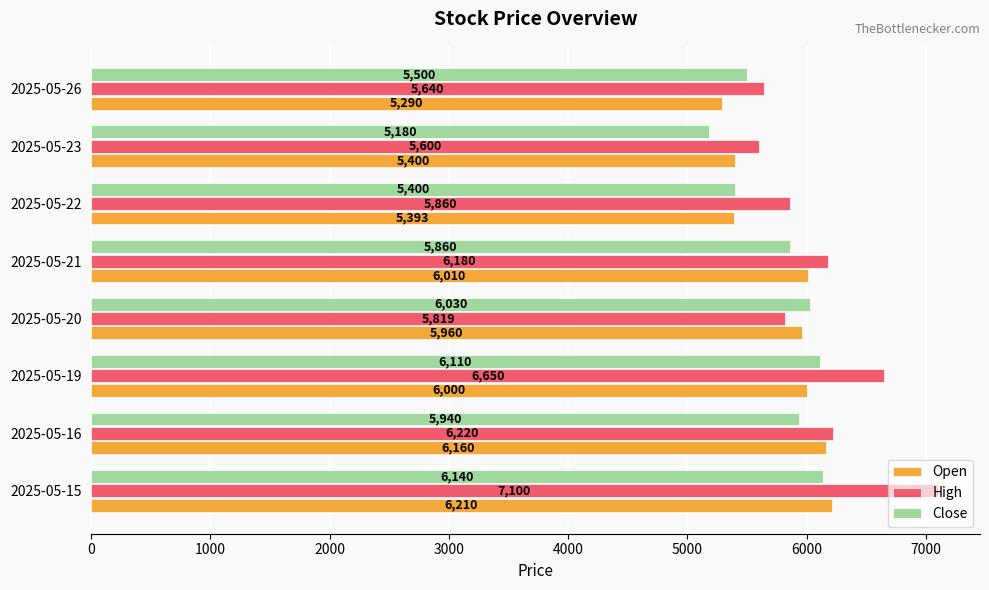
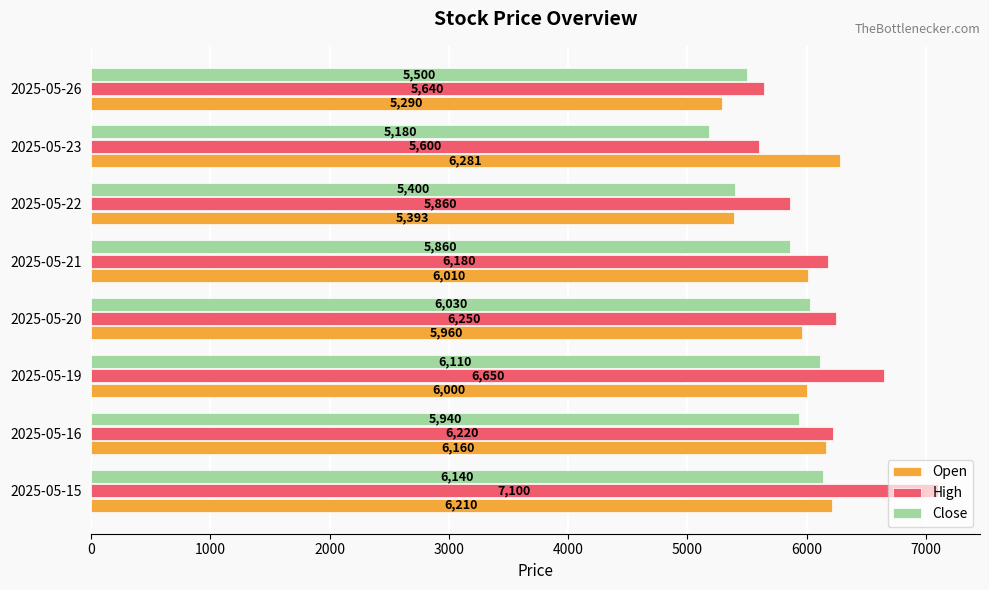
  {
    "Open": {
      "2025-05-26": "5,290",
-     "2025-05-23": "5,400",
+     "2025-05-23": "6,281",
      "2025-05-22": "5,393",
      "2025-05-21": "6,010",
      "2025-05-20": "5,960",
      "2025-05-19": "6,000",
      "2025-05-16": "6,160",
      "2025-05-15": "6,210"
    },
    "High": {
      "2025-05-26": "5,640",
      "2025-05-23": "5,600",
      "2025-05-22": "5,860",
      "2025-05-21": "6,180",
-     "2025-05-20": "5,819",
+     "2025-05-20": "6,250",
      "2025-05-19": "6,650",
      "2025-05-16": "6,220"
    },
    "Close": {
      "2025-05-26": "5,500",
      "2025-05-23": "5,180",
      "2025-05-22": "5,400",
      "2025-05-21": "5,860",
      "2025-05-20": "6,030",
      "2025-05-19": "6,110",
      "2025-05-16": "5,940",
      "2025-05-15": "6,140"
    }
  }
